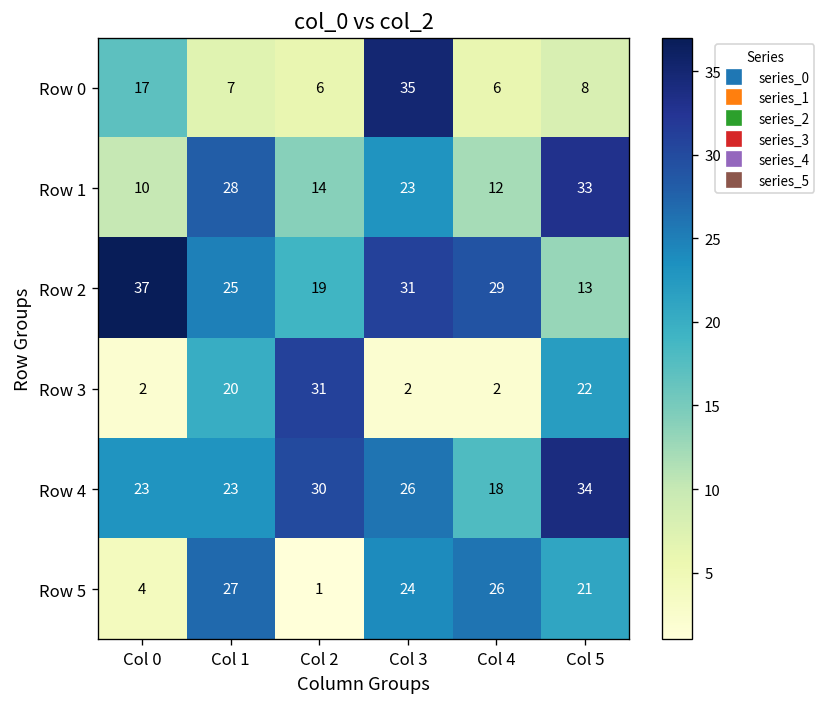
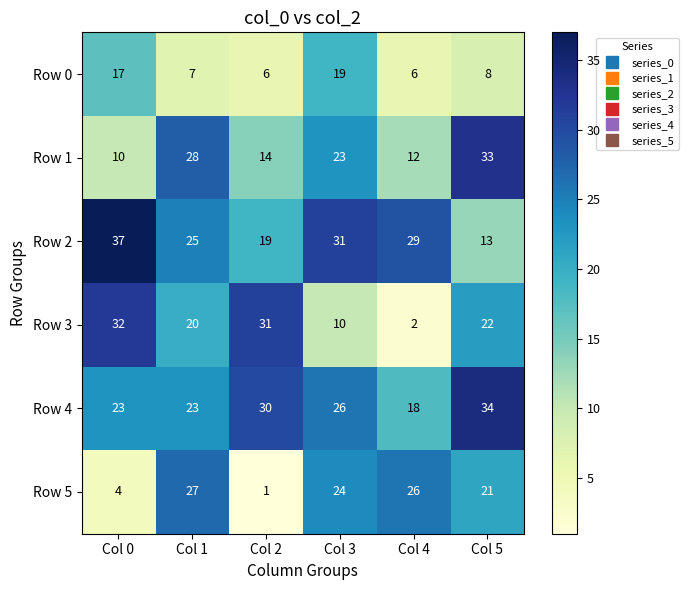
  {
    "Row 0": {
      "Col 0": 17,
      "Col 1": 7,
      "Col 2": 6,
-     "Col 3": 35,
+     "Col 3": 19,
      "Col 4": 6,
      "Col 5": 8
    },
    "Row 1": {
      "Col 0": 10,
      "Col 1": 28,
      "Col 2": 14,
      "Col 3": 23,
      "Col 4": 12,
      "Col 5": 33
    },
    "Row 2": {
      "Col 0": 37,
      "Col 1": 25,
      "Col 2": 19,
      "Col 3": 31,
      "Col 4": 29,
      "Col 5": 13
    },
    "Row 3": {
-     "Col 0": 2,
+     "Col 0": 32,
      "Col 1": 20,
      "Col 2": 31,
-     "Col 3": 2,
+     "Col 3": 10,
      "Col 4": 2,
      "Col 5": 22
    },
    "Row 4": {
      "Col 0": 23,
      "Col 1": 23,
      "Col 2": 30,
      "Col 3": 26,
      "Col 4": 18,
      "Col 5": 34
    },
    "Row 5": {
      "Col 0": 4,
      "Col 1": 27,
      "Col 2": 1,
      "Col 3": 24,
      "Col 4": 26,
      "Col 5": 21
    }
  }
